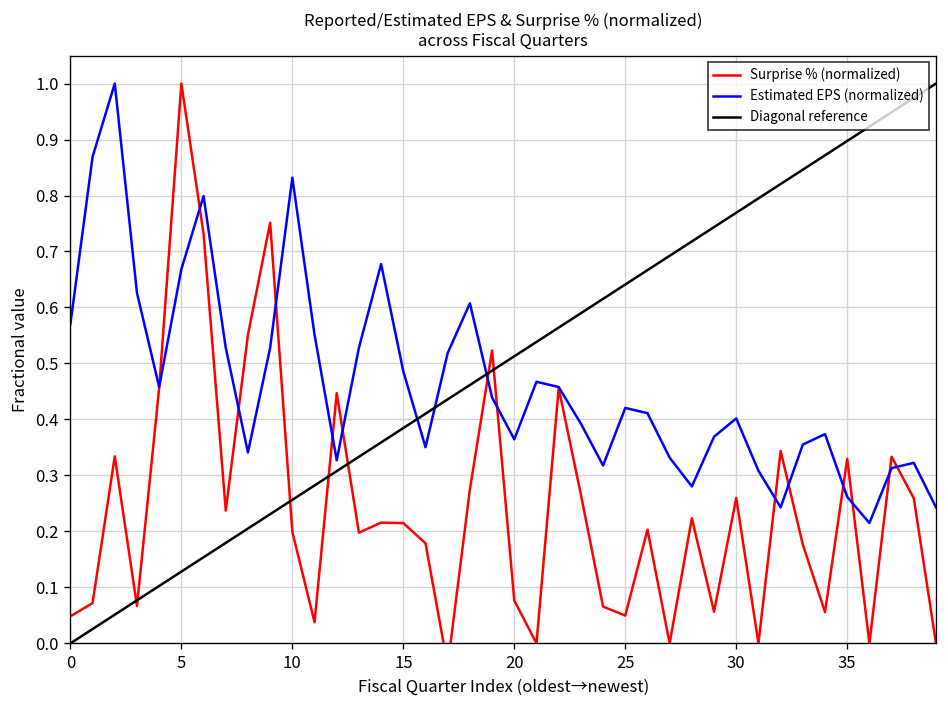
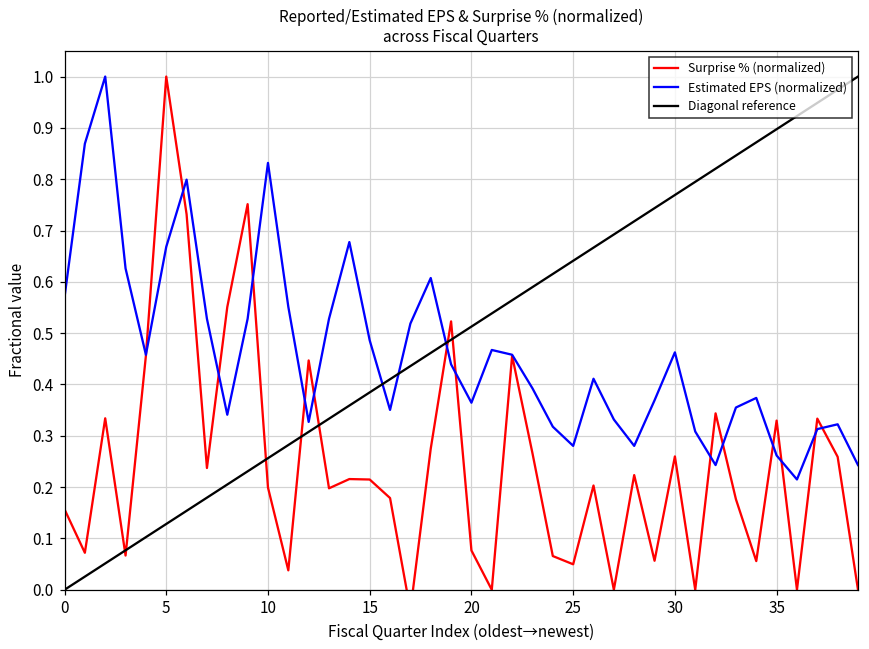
  {
    "Surprise % (normalized)": {
-     "0": 0.05,
+     "0": 0.16,
      "5": 1.00,
      "10": 0.20,
      "15": 0.21,
      "20": 0.08,
      "25": 0.05,
      "30": 0.26,
      "35": 0.33
    },
    "Estimated EPS (normalized)": {
      "0": 0.57,
      "5": 0.67,
      "10": 0.83,
      "15": 0.49,
      "20": 0.36,
-     "25": 0.42,
-     "30": 0.40,
+     "25": 0.28,
+     "30": 0.46,
      "35": 0.26
    },
    "Diagonal reference": {
      "0": 0.00,
      "5": 0.13,
      "10": 0.26,
      "15": 0.38,
      "20": 0.51,
      "25": 0.64,
      "30": 0.77,
      "35": 0.90
    }
  }
